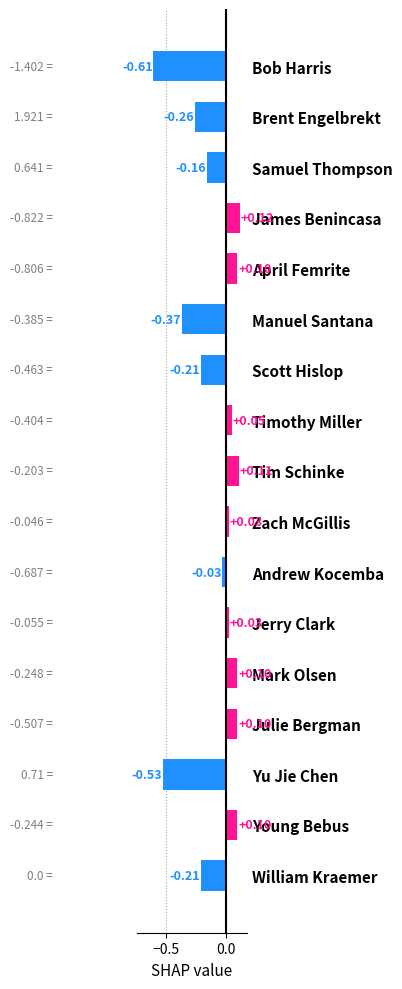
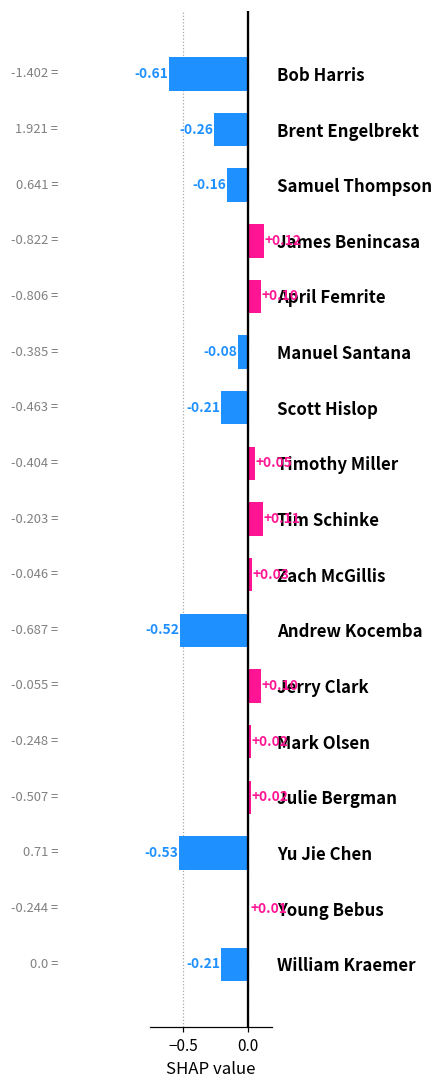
  {
    "Bob Harris": "-0.61",
    "Brent Engelbrekt": "-0.26",
    "Samuel Thompson": "-0.16",
    "James Benincasa": "+0.12",
    "April Femrite": "+0.10",
-   "Manuel Santana": "-0.37",
+   "Manuel Santana": "-0.08",
    "Scott Hislop": "-0.21",
    "Timothy Miller": "+0.05",
    "Tim Schinke": "+0.11",
    "Zach McGillis": "+0.03",
-   "Andrew Kocemba": "-0.03",
-   "Jerry Clark": "+0.03",
-   "Mark Olsen": "+0.10",
-   "Julie Bergman": "+0.10",
+   "Andrew Kocemba": "-0.52",
+   "Jerry Clark": "+0.10",
+   "Mark Olsen": "+0.02",
+   "Julie Bergman": "+0.02",
    "Yu Jie Chen": "-0.53",
-   "Young Bebus": "+0.10",
+   "Young Bebus": "+0.01",
    "William Kraemer": "-0.21"
  }
